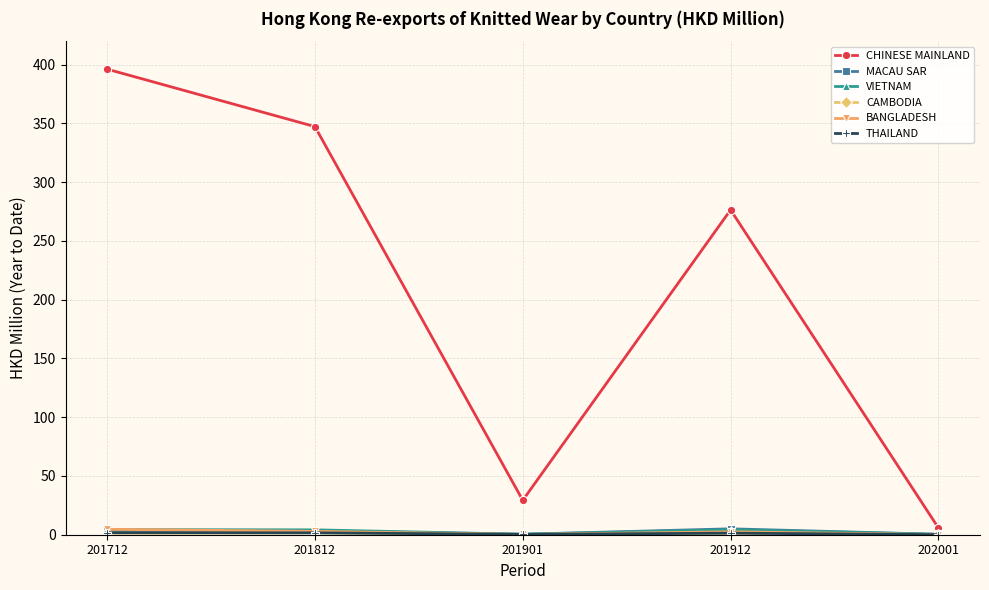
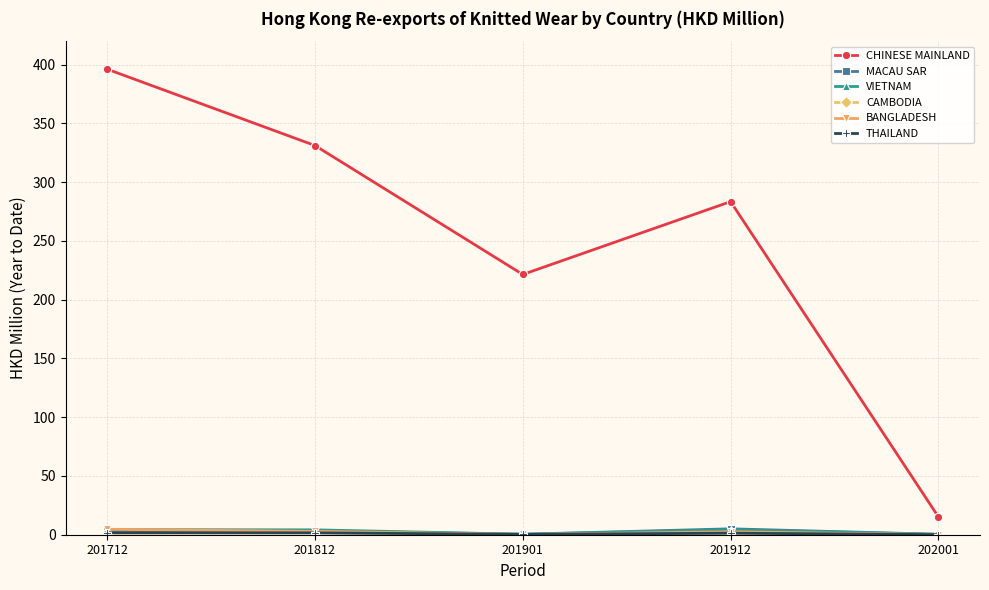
  {
    "CHINESE MAINLAND": {
      "201712": 396,
-     "201812": 347,
-     "201901": 29,
-     "201912": 276,
-     "202001": 6
+     "201812": 331,
+     "201901": 221,
+     "201912": 283,
+     "202001": 15
    },
    "THAILAND": {
      "201712": 1
    }
  }
